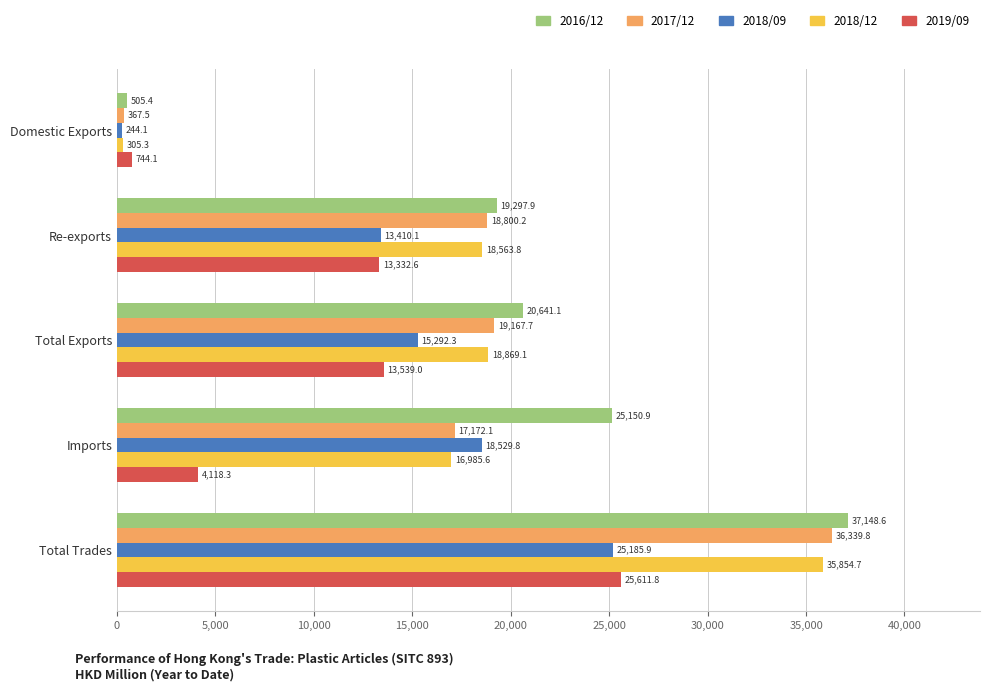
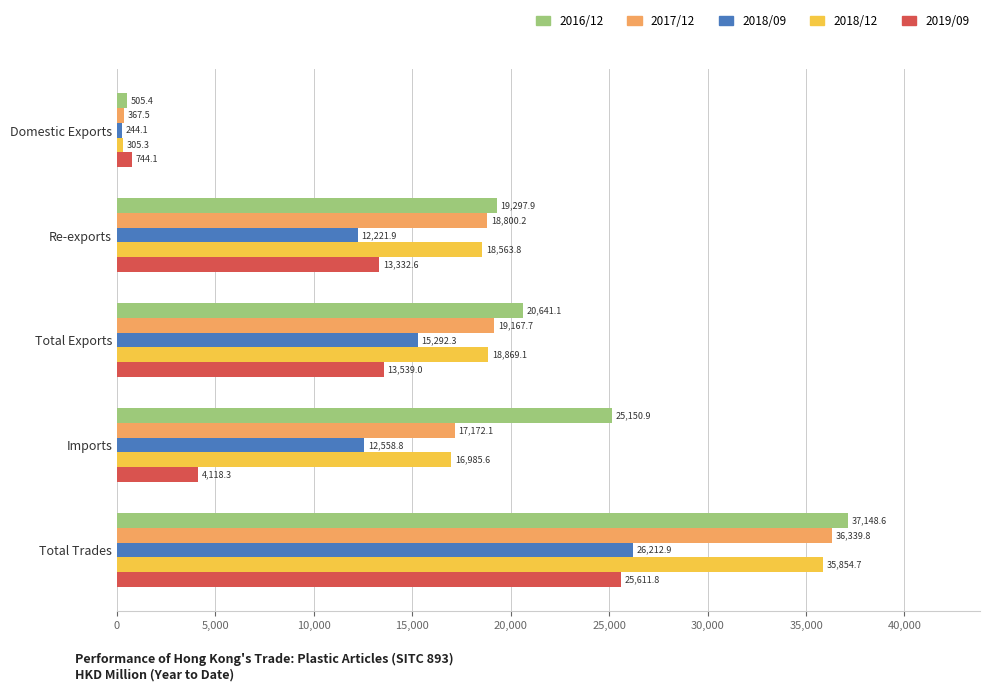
  {
    "2016/12": {
      "Domestic Exports": "505.4",
      "Re-exports": "19,297.9",
      "Total Exports": "20,641.1",
      "Imports": "25,150.9",
      "Total Trades": "37,148.6"
    },
    "2018/09": {
      "Domestic Exports": "244.1",
-     "Re-exports": "13,410.1",
+     "Re-exports": "12,221.9",
      "Total Exports": "15,292.3",
-     "Imports": "18,529.8",
-     "Total Trades": "25,185.9"
+     "Imports": "12,558.8",
+     "Total Trades": "26,212.9"
    },
    "2019/09": {
      "Domestic Exports": "744.1",
      "Re-exports": "13,332.6",
      "Total Exports": "13,539.0",
      "Imports": "4,118.3",
      "Total Trades": "25,611.8"
    }
  }
